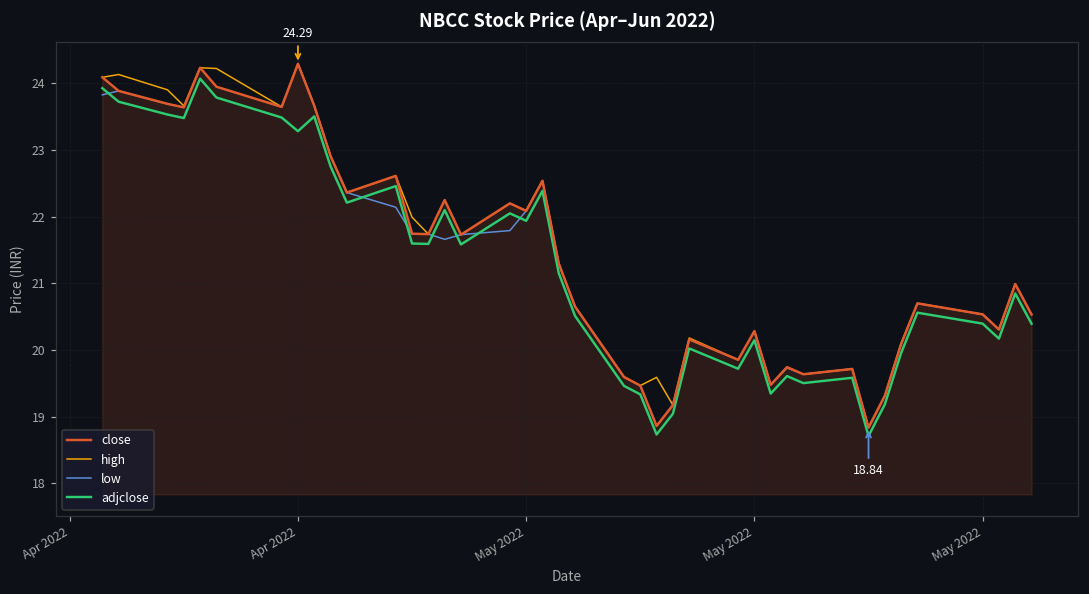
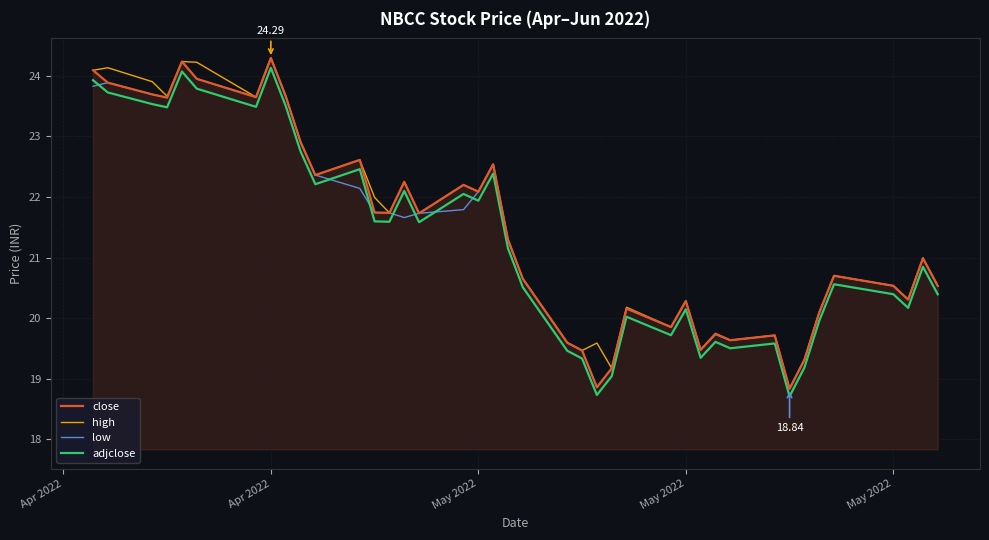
  {
    "adjclose": {
-     "Apr 2022": 23.3
+     "Apr 2022": 24.1
    }
  }
